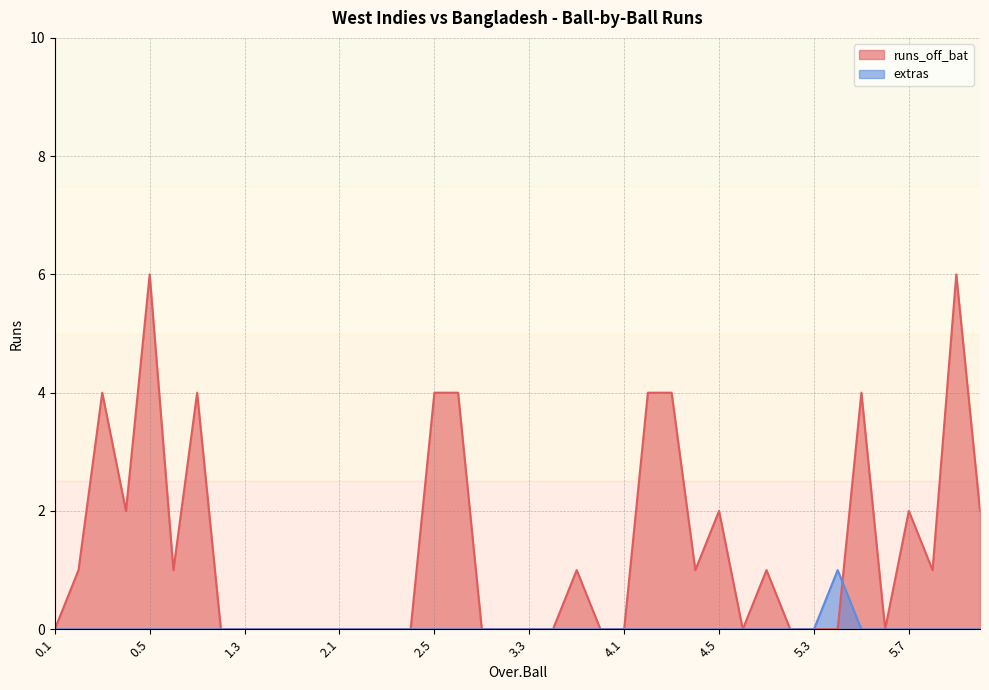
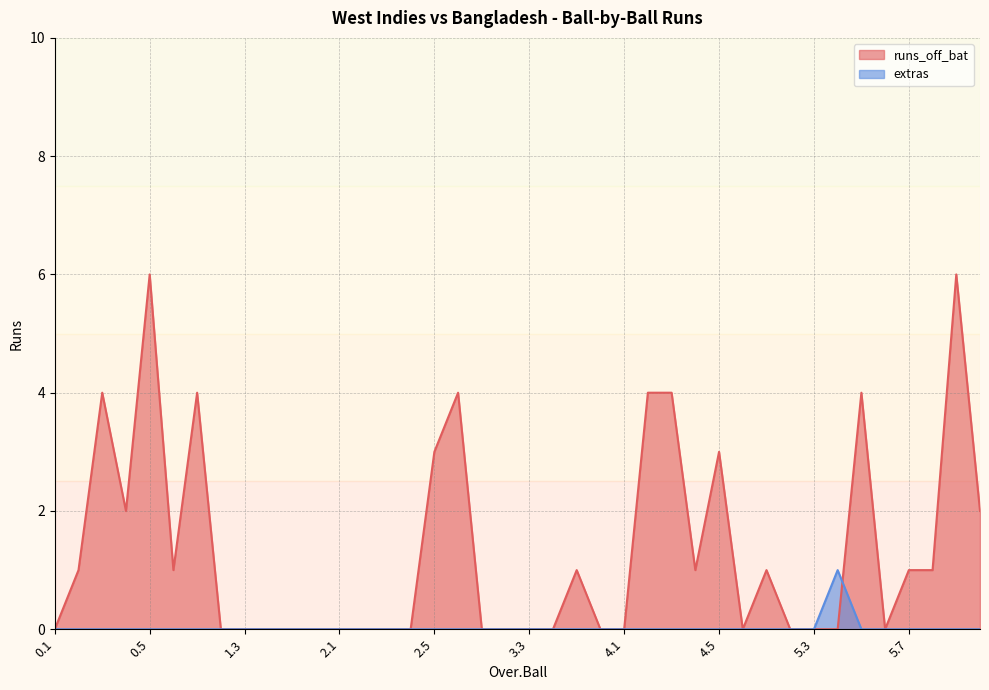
  {
    "runs_off_bat": {
      "0.5": 6,
-     "2.5": 4,
-     "4.5": 2,
-     "5.7": 2
+     "2.5": 3,
+     "4.5": 3,
+     "5.7": 1
    },
    "extras": {
      "0.5": 0,
      "2.5": 0,
      "4.5": 0,
      "5.7": 0
    }
  }
